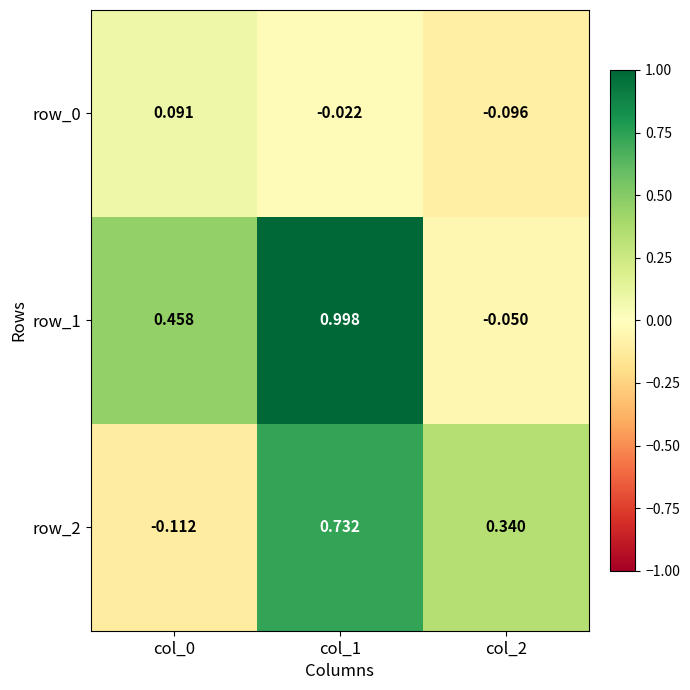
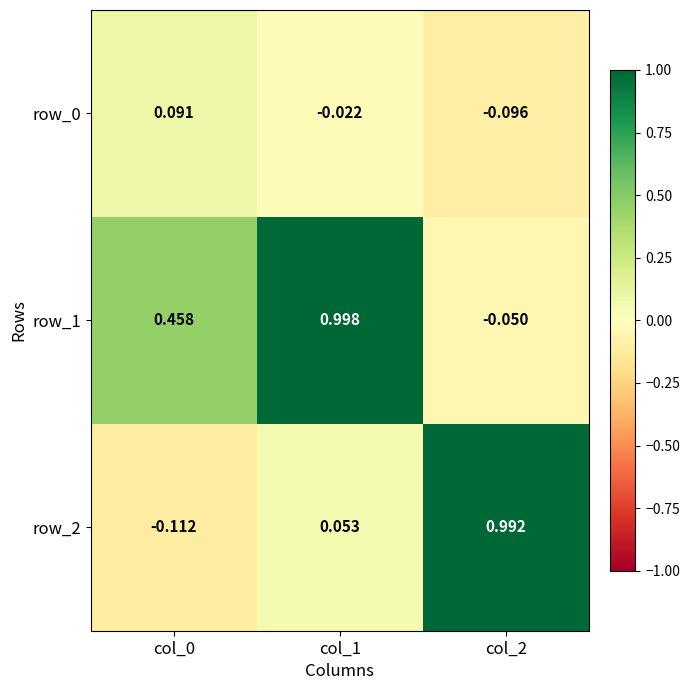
  {
    "row_0": {
      "col_0": 0.091,
      "col_1": -0.022,
      "col_2": -0.096
    },
    "row_1": {
      "col_0": 0.458,
      "col_1": 0.998,
      "col_2": -0.050
    },
    "row_2": {
      "col_0": -0.112,
-     "col_1": 0.732,
-     "col_2": 0.340
+     "col_1": 0.053,
+     "col_2": 0.992
    }
  }
